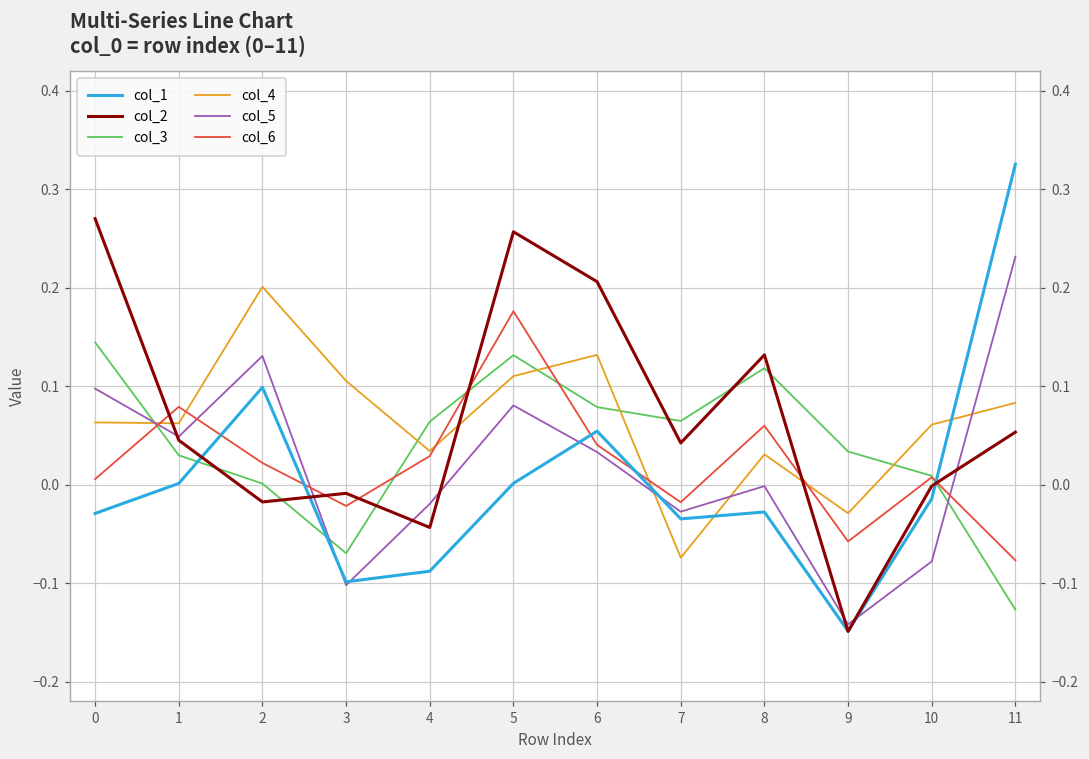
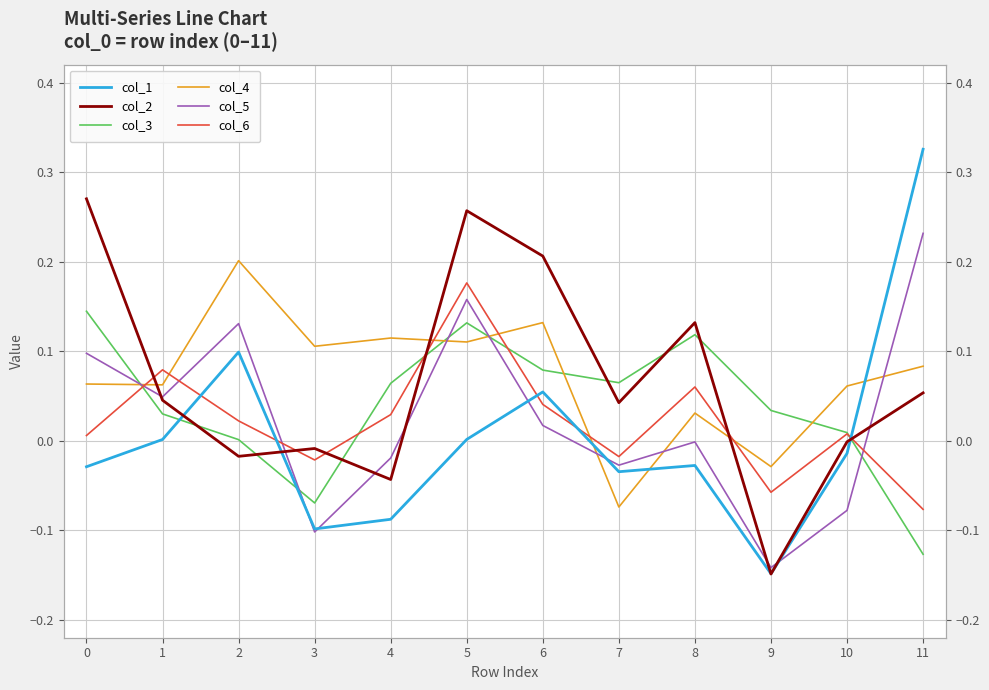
  {
    "col_1": {
      "0": -0.03,
      "1": 0.00,
      "2": 0.10,
      "3": -0.10,
      "4": -0.09,
      "5": 0.00,
      "6": 0.05,
      "7": -0.03,
      "8": -0.03,
      "10": -0.01,
      "11": 0.33
    },
    "col_2": {
      "0": 0.27,
      "1": 0.05,
      "2": -0.02,
      "3": -0.01,
      "4": -0.04,
      "5": 0.26,
      "6": 0.21,
      "7": 0.04,
      "8": 0.13,
      "10": 0.00,
      "11": 0.05
    },
    "col_3": {
      "0": 0.14,
      "1": 0.03,
      "2": 0.00,
      "3": -0.07,
      "4": 0.06,
      "5": 0.13,
      "6": 0.08,
      "7": 0.06,
      "8": 0.12,
      "9": 0.03,
      "11": -0.13
    },
    "col_4": {
      "0": 0.06,
      "1": 0.06,
      "2": 0.20,
      "3": 0.11,
-     "4": 0.03,
+     "4": 0.11,
      "5": 0.11,
      "6": 0.13,
      "7": -0.07,
      "8": 0.03,
      "9": -0.03,
      "10": 0.06,
      "11": 0.08
    },
    "col_5": {
      "0": 0.10,
      "1": 0.05,
      "2": 0.13,
      "3": -0.10,
      "4": -0.02,
-     "5": 0.08,
-     "6": 0.03,
+     "5": 0.16,
+     "6": 0.02,
      "7": -0.03,
      "8": 0.00,
      "9": -0.14,
      "10": -0.08,
      "11": 0.23
    },
    "col_6": {
      "0": 0.01,
      "1": 0.08,
      "2": 0.02,
      "3": -0.02,
      "4": 0.03,
      "5": 0.18,
      "6": 0.04,
      "7": -0.02,
      "8": 0.06,
      "9": -0.06,
      "11": -0.08
    }
  }
